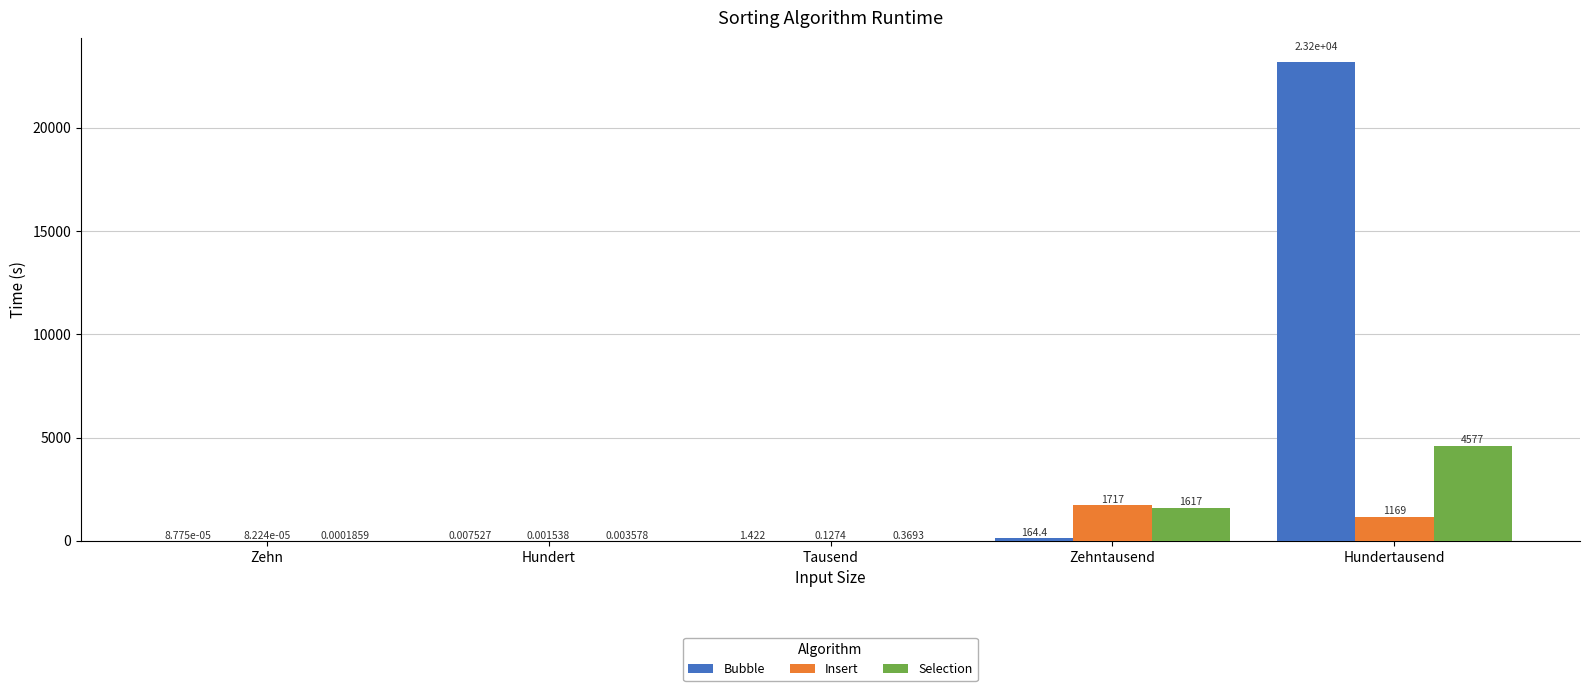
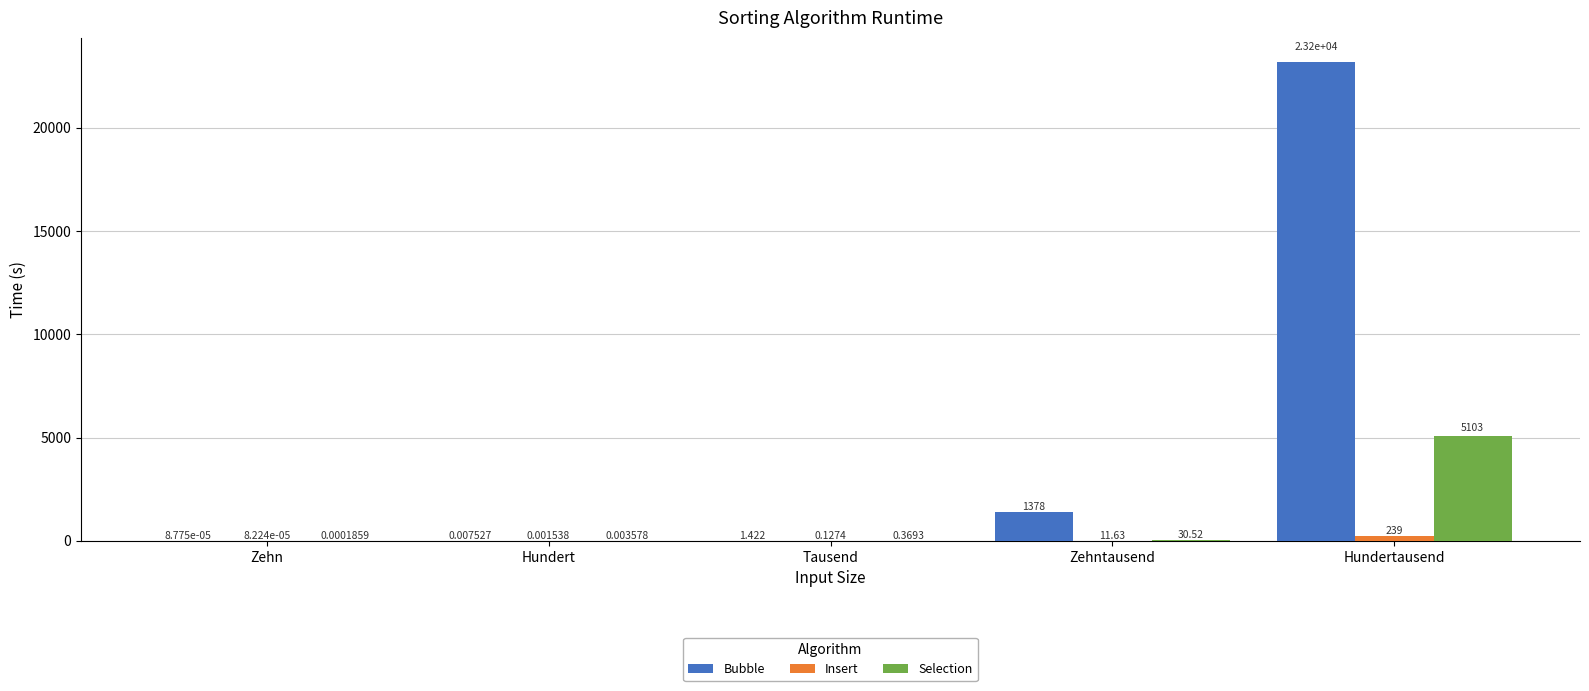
  {
    "Bubble": {
      "Zehn": "8.775e-05",
      "Hundert": "0.007527",
      "Tausend": "1.422",
-     "Zehntausend": "164.4"
+     "Zehntausend": "1378"
    },
    "Insert": {
      "Zehn": "8.224e-05",
      "Hundert": "0.001538",
      "Tausend": "0.1274",
-     "Zehntausend": "1717",
-     "Hundertausend": "1169"
+     "Zehntausend": "11.63",
+     "Hundertausend": "239"
    },
    "Selection": {
      "Zehn": "0.0001859",
      "Hundert": "0.003578",
      "Tausend": "0.3693",
-     "Zehntausend": "1617",
-     "Hundertausend": "4577"
+     "Zehntausend": "30.52",
+     "Hundertausend": "5103"
    }
  }
